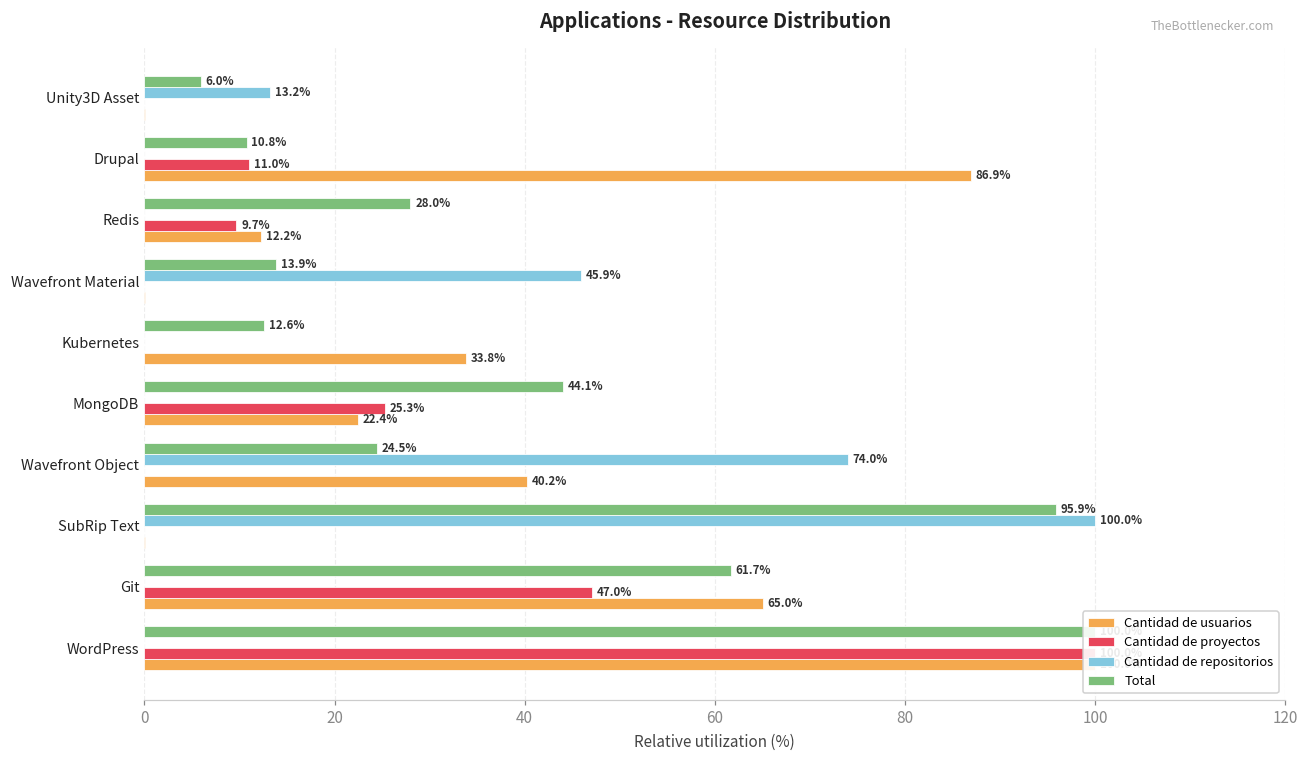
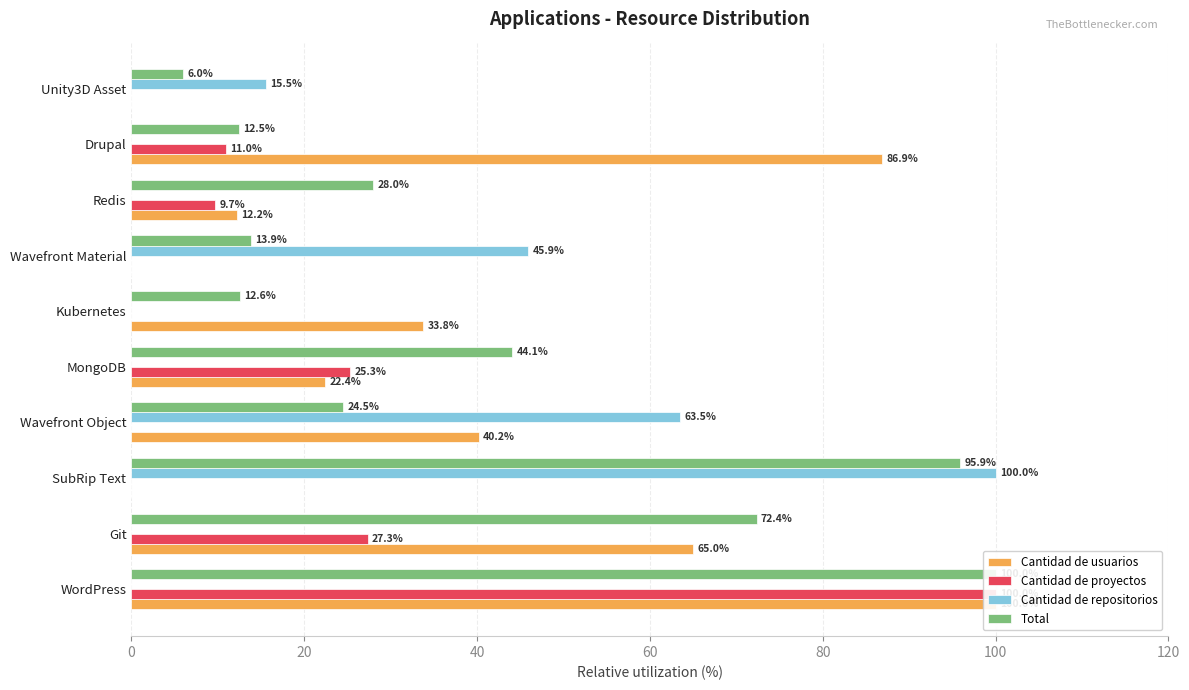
  {
    "Cantidad de usuarios": {
      "Drupal": "86.9%",
      "Redis": "12.2%",
      "Kubernetes": "33.8%",
      "MongoDB": "22.4%",
      "Wavefront Object": "40.2%",
      "Git": "65.0%"
    },
    "Cantidad de proyectos": {
      "Drupal": "11.0%",
      "Redis": "9.7%",
      "MongoDB": "25.3%",
-     "Git": "47.0%"
+     "Git": "27.3%"
    },
    "Cantidad de repositorios": {
-     "Unity3D Asset": "13.2%",
+     "Unity3D Asset": "15.5%",
      "Wavefront Material": "45.9%",
-     "Wavefront Object": "74.0%",
+     "Wavefront Object": "63.5%",
      "SubRip Text": "100.0%"
    },
    "Total": {
      "Unity3D Asset": "6.0%",
-     "Drupal": "10.8%",
+     "Drupal": "12.5%",
      "Redis": "28.0%",
      "Wavefront Material": "13.9%",
      "Kubernetes": "12.6%",
      "MongoDB": "44.1%",
      "Wavefront Object": "24.5%",
      "SubRip Text": "95.9%",
-     "Git": "61.7%"
+     "Git": "72.4%"
    }
  }
